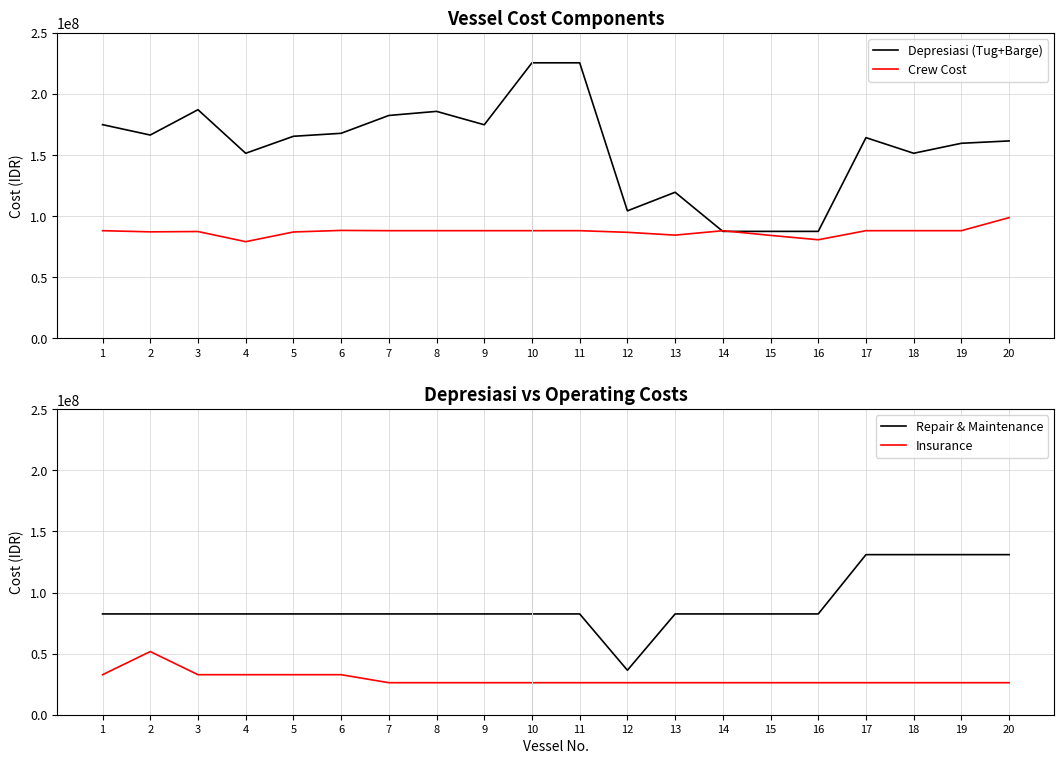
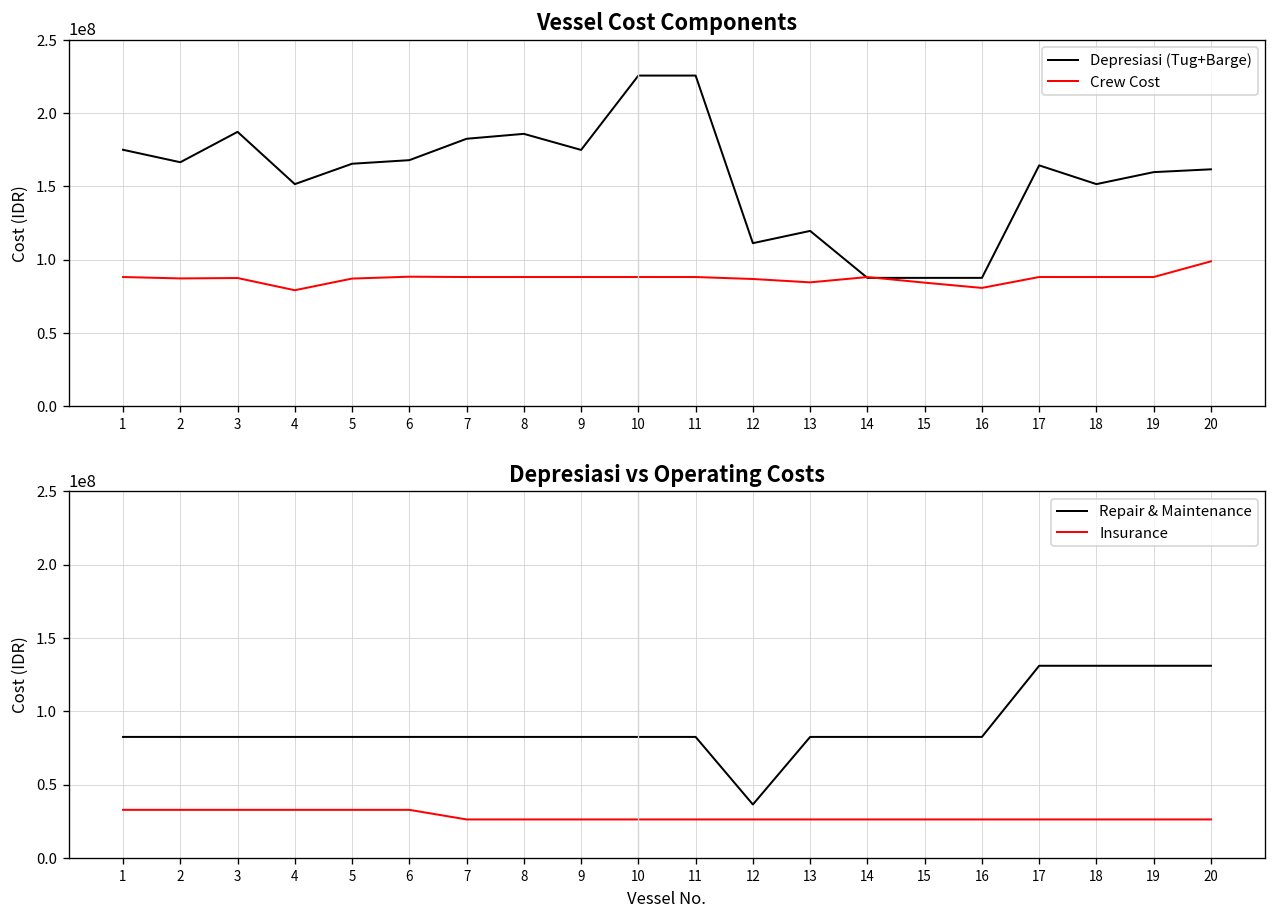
  {
    "Vessel Cost Components": {
      "Depresiasi (Tug+Barge)": {
        "1": 175000000,
        "2": 166000000,
        "3": 187000000,
        "4": 151000000,
        "5": 165000000,
        "6": 168000000,
        "7": 182000000,
        "8": 186000000,
        "9": 175000000,
        "10": 226000000,
        "11": 226000000,
-       "12": 104000000,
+       "12": 111000000,
        "13": 120000000,
        "15": 88000000,
        "16": 88000000,
        "17": 164000000,
        "18": 151000000,
        "19": 160000000,
        "20": 162000000
      },
      "Crew Cost": {
        "1": 88000000,
        "2": 87000000,
        "3": 87000000,
        "4": 79000000,
        "5": 87000000,
        "6": 88000000,
        "7": 88000000,
        "8": 88000000,
        "9": 88000000,
        "10": 88000000,
        "11": 88000000,
        "12": 87000000,
        "13": 85000000,
        "15": 84000000,
        "16": 81000000,
        "17": 88000000,
        "18": 88000000,
        "19": 88000000,
        "20": 99000000
      }
    },
    "Depresiasi vs Operating Costs": {
      "Repair & Maintenance": {
        "1": 82000000,
        "2": 82000000,
        "3": 82000000,
        "4": 82000000,
        "5": 82000000,
        "6": 82000000,
        "7": 82000000,
        "8": 82000000,
        "9": 82000000,
        "10": 82000000,
        "11": 82000000,
        "12": 36000000,
        "13": 82000000,
        "14": 82000000,
        "15": 82000000,
        "16": 82000000,
        "17": 131000000,
        "18": 131000000,
        "19": 131000000,
        "20": 131000000
      },
      "Insurance": {
        "1": 33000000,
-       "2": 52000000,
+       "2": 33000000,
        "3": 33000000,
        "4": 33000000,
        "5": 33000000,
        "6": 33000000,
        "7": 26000000,
        "8": 26000000,
        "9": 26000000,
        "10": 26000000,
        "11": 26000000,
        "12": 26000000,
        "13": 26000000,
        "14": 26000000,
        "15": 26000000,
        "16": 26000000,
        "17": 26000000,
        "18": 26000000,
        "19": 26000000,
        "20": 26000000
      }
    }
  }
